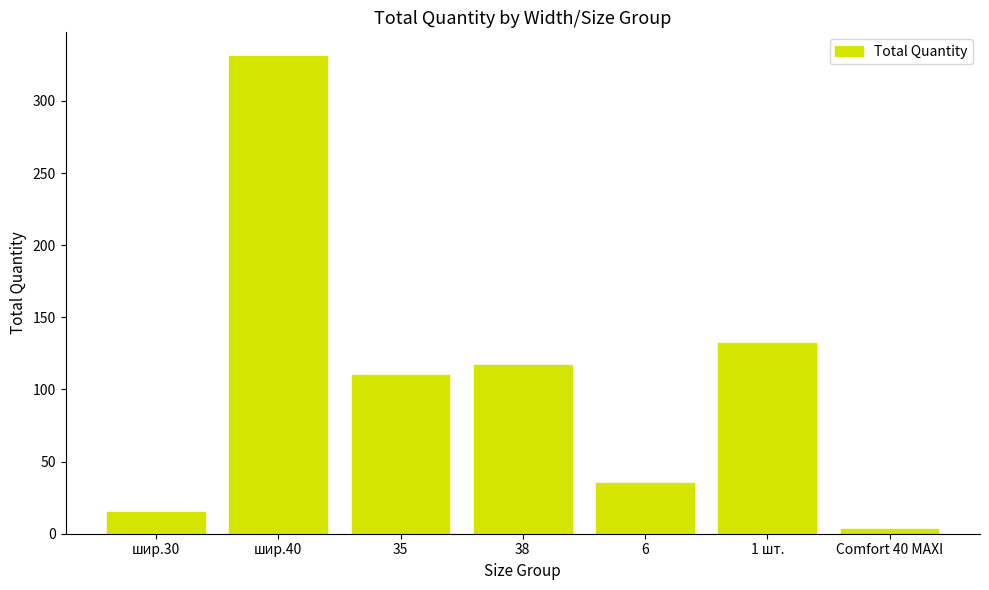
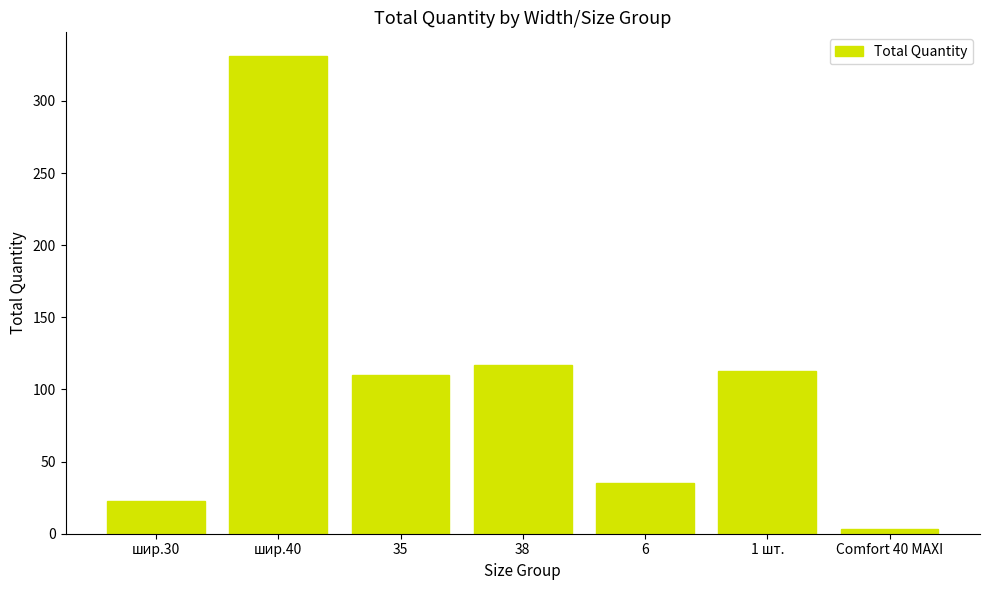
  {
-   "шир.30": 15,
+   "шир.30": 23,
    "шир.40": 331,
    "35": 110,
    "38": 117,
    "6": 35,
-   "1 шт.": 132,
+   "1 шт.": 113,
    "Comfort 40 MAXI": 3
  }
